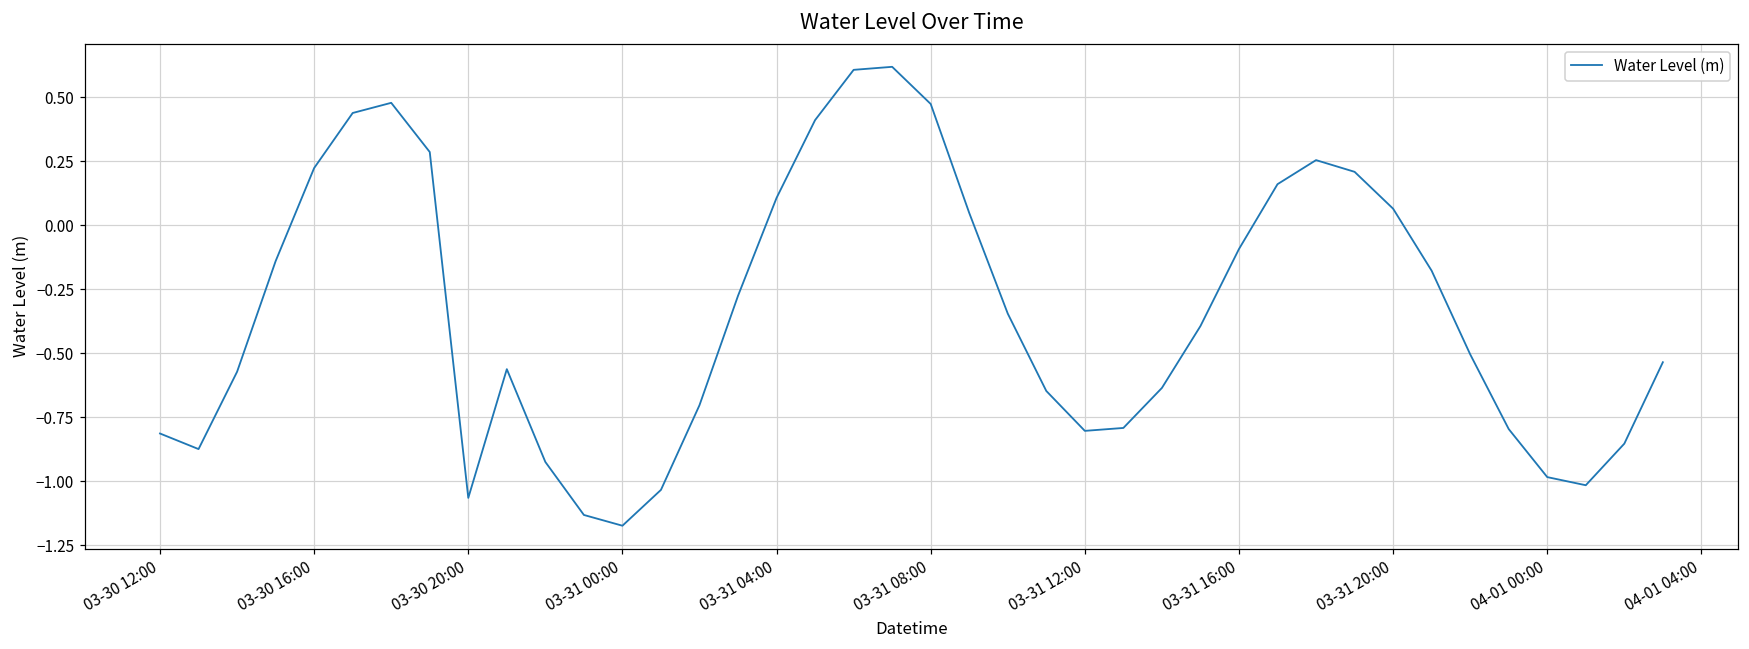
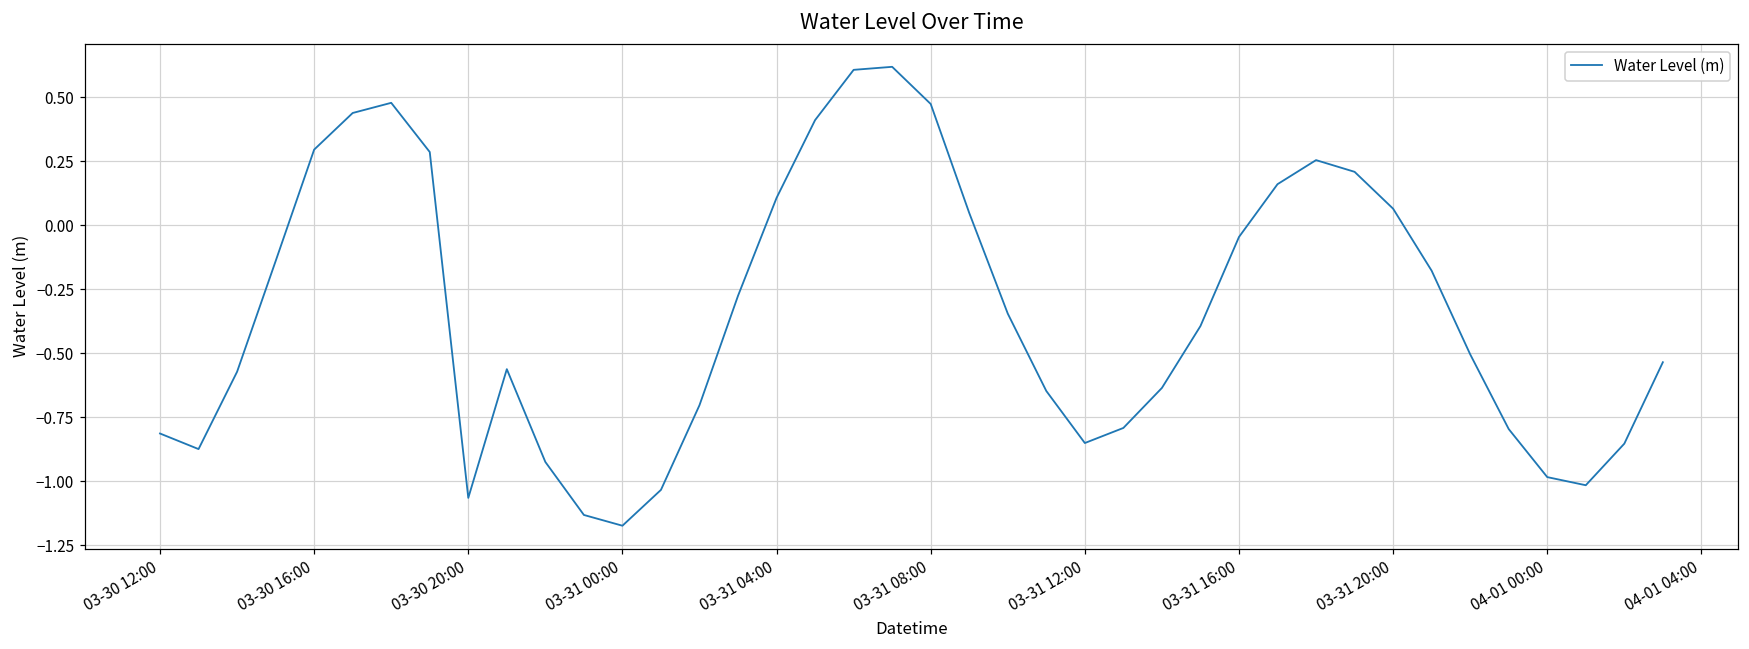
  {
    "03-30 12:00": -0.81,
-   "03-30 16:00": 0.22,
+   "03-30 16:00": 0.30,
    "03-30 20:00": -1.07,
    "03-31 00:00": -1.17,
    "03-31 04:00": 0.11,
    "03-31 08:00": 0.47,
-   "03-31 12:00": -0.80,
-   "03-31 16:00": -0.09,
+   "03-31 12:00": -0.85,
+   "03-31 16:00": -0.05,
    "03-31 20:00": 0.07,
    "04-01 00:00": -0.98
  }
